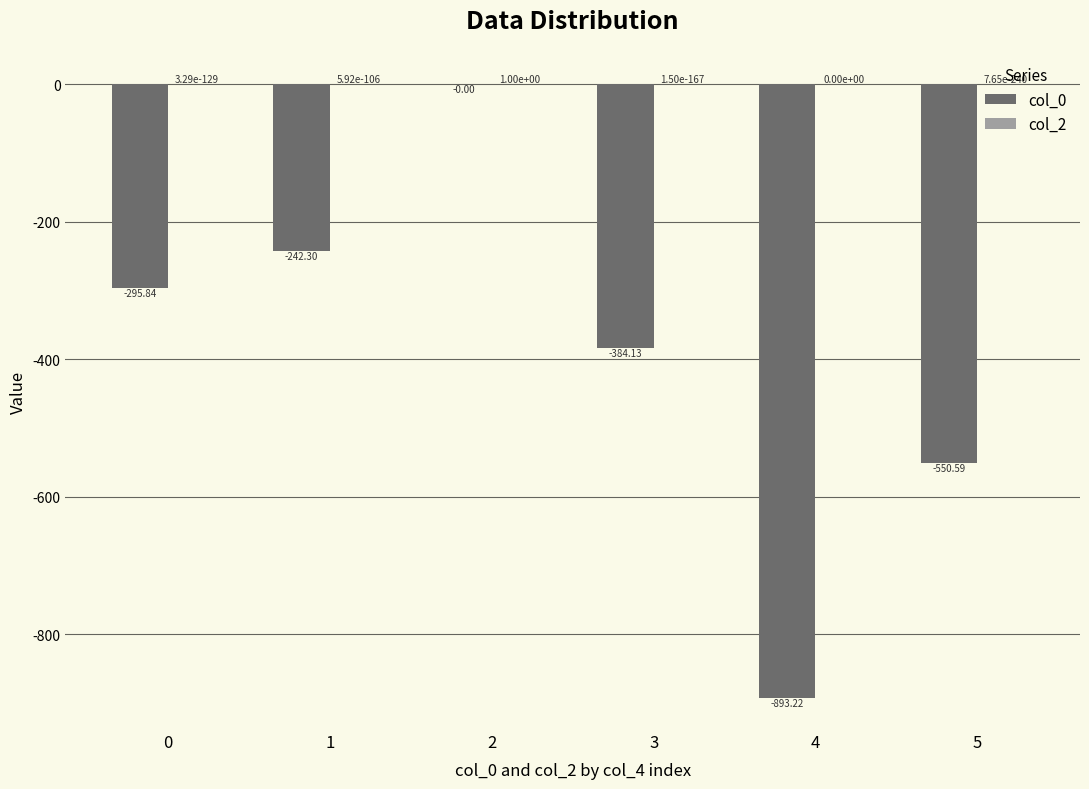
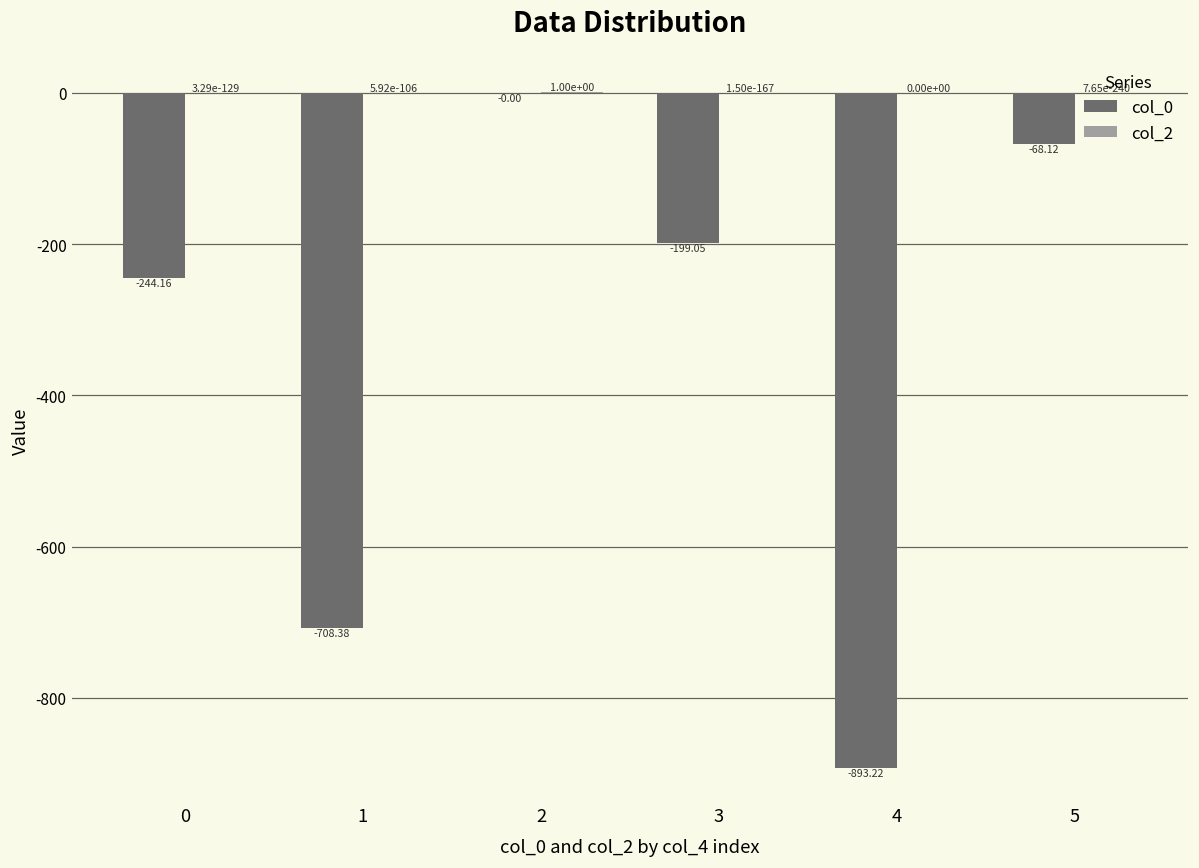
  {
    "col_0": {
-     "0": "-295.84",
-     "1": "-242.30",
+     "0": "-244.16",
+     "1": "-708.38",
      "2": "-0.00",
-     "3": "-384.13",
+     "3": "-199.05",
      "4": "-893.22",
-     "5": "-550.59"
+     "5": "-68.12"
    },
    "col_2": {
      "0": "3.29e-129",
      "1": "5.92e-106",
      "2": "1.00e+00",
      "3": "1.50e-167",
      "4": "0.00e+00",
      "5": "7.65e-240"
    }
  }
